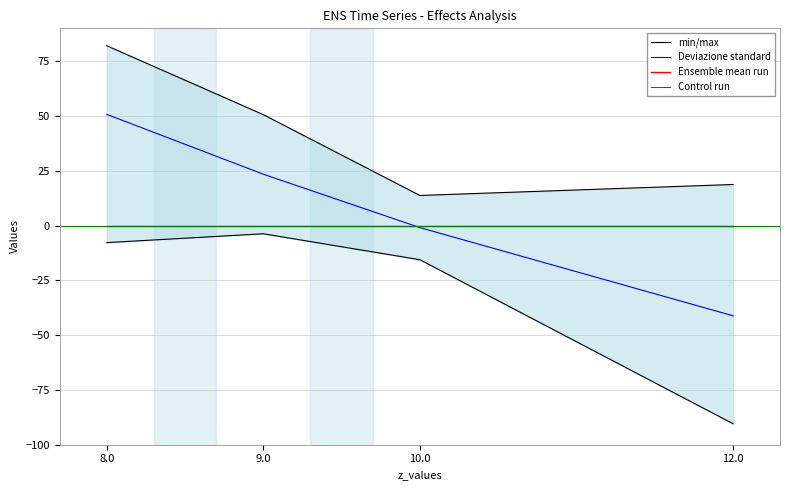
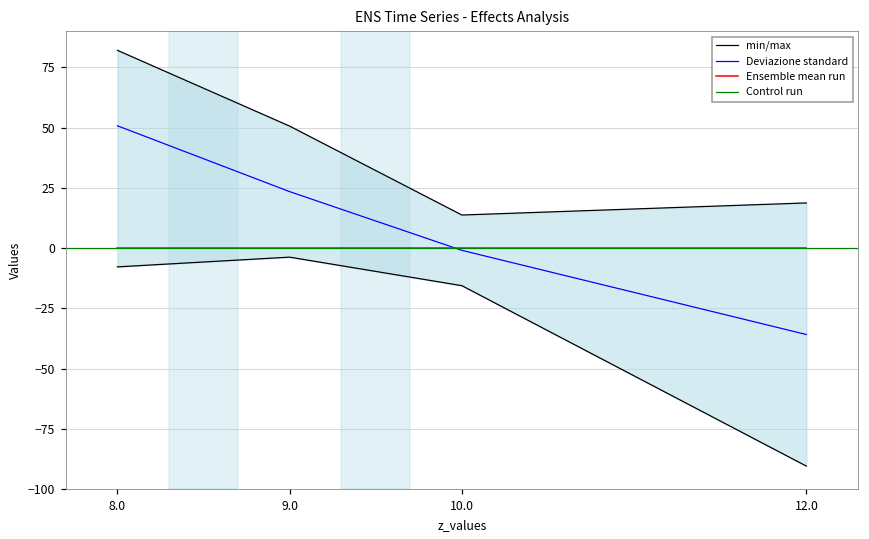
  {
    "Deviazione standard": {
      "8.0": 51,
      "9.0": 23,
-     "12.0": -41
+     "12.0": -36
    },
    "Ensemble mean run": {
      "8.0": 0,
      "9.0": 0,
      "12.0": 0
    }
  }
